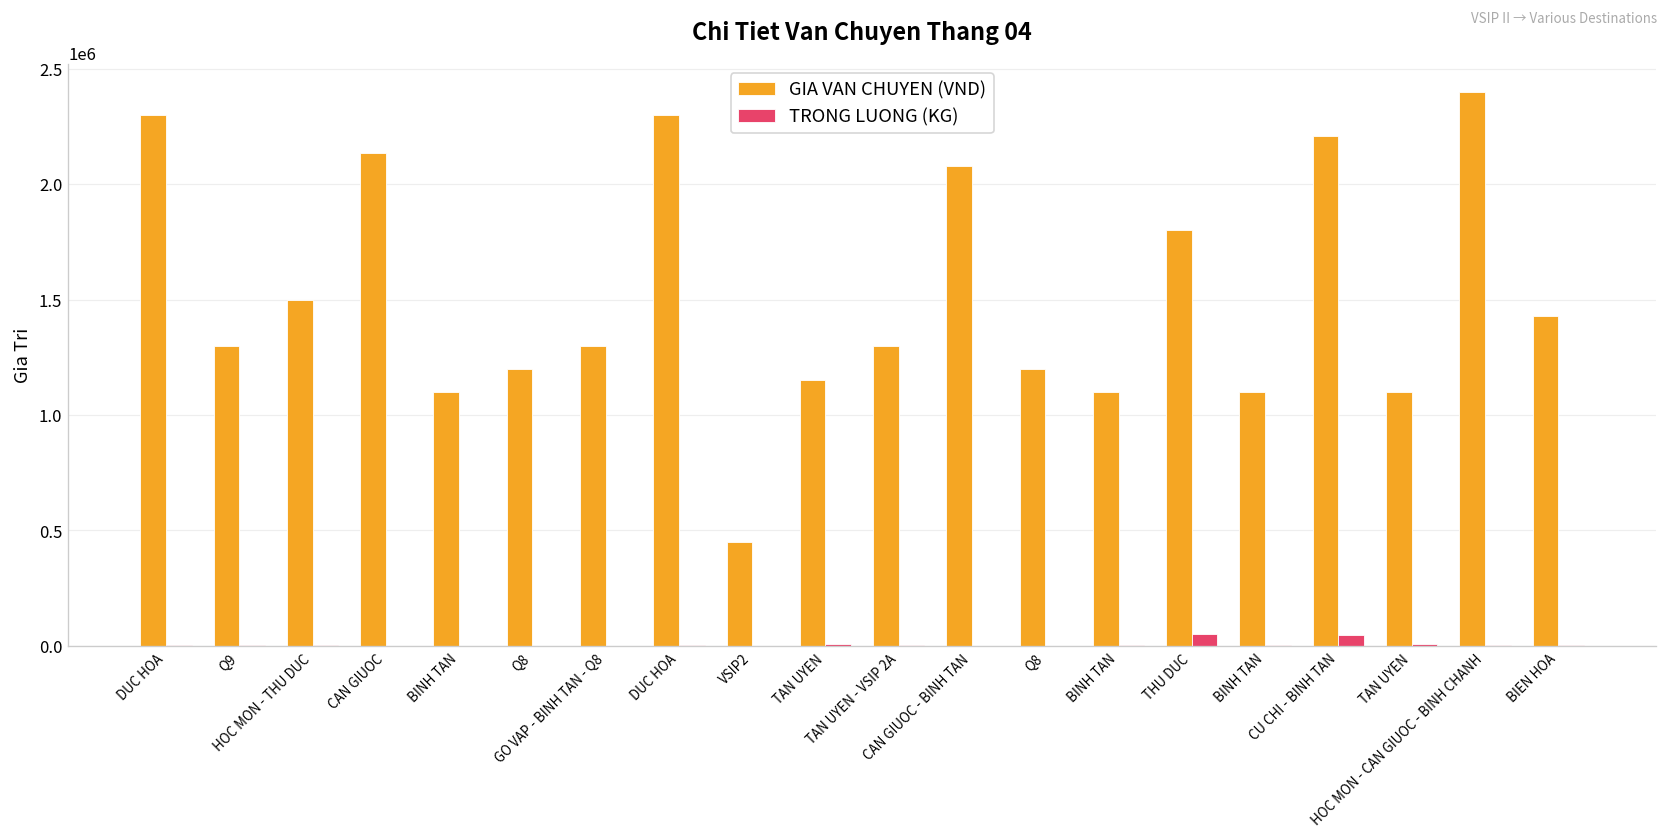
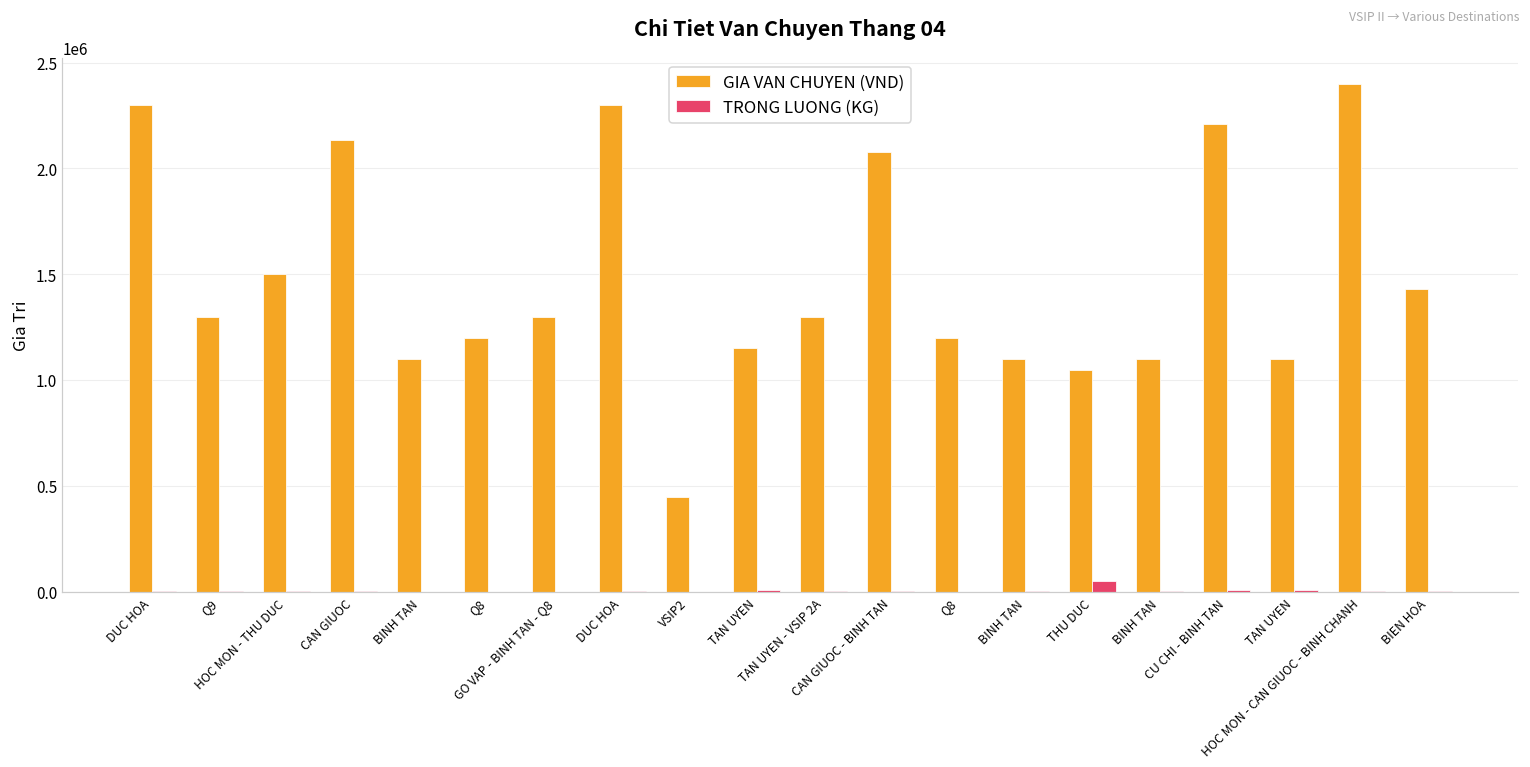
  {
    "GIA VAN CHUYEN (VND)": {
      "Q9": 1300000,
      "HOC MON - THU DUC": 1500000,
      "CAN GIUOC": 2130000,
      "GO VAP - BINH TAN - Q8": 1300000,
      "VSIP2": 450000,
      "TAN UYEN - VSIP 2A": 1300000,
      "CAN GIUOC - BINH TAN": 2080000,
-     "THU DUC": 1800000,
+     "THU DUC": 1050000,
      "CU CHI - BINH TAN": 2210000,
      "HOC MON - CAN GIUOC - BINH CHANH": 2400000,
      "BIEN HOA": 1430000
    },
    "TRONG LUONG (KG)": {
      "THU DUC": 50000,
-     "CU CHI - BINH TAN": 50000
+     "CU CHI - BINH TAN": 10000
    }
  }
